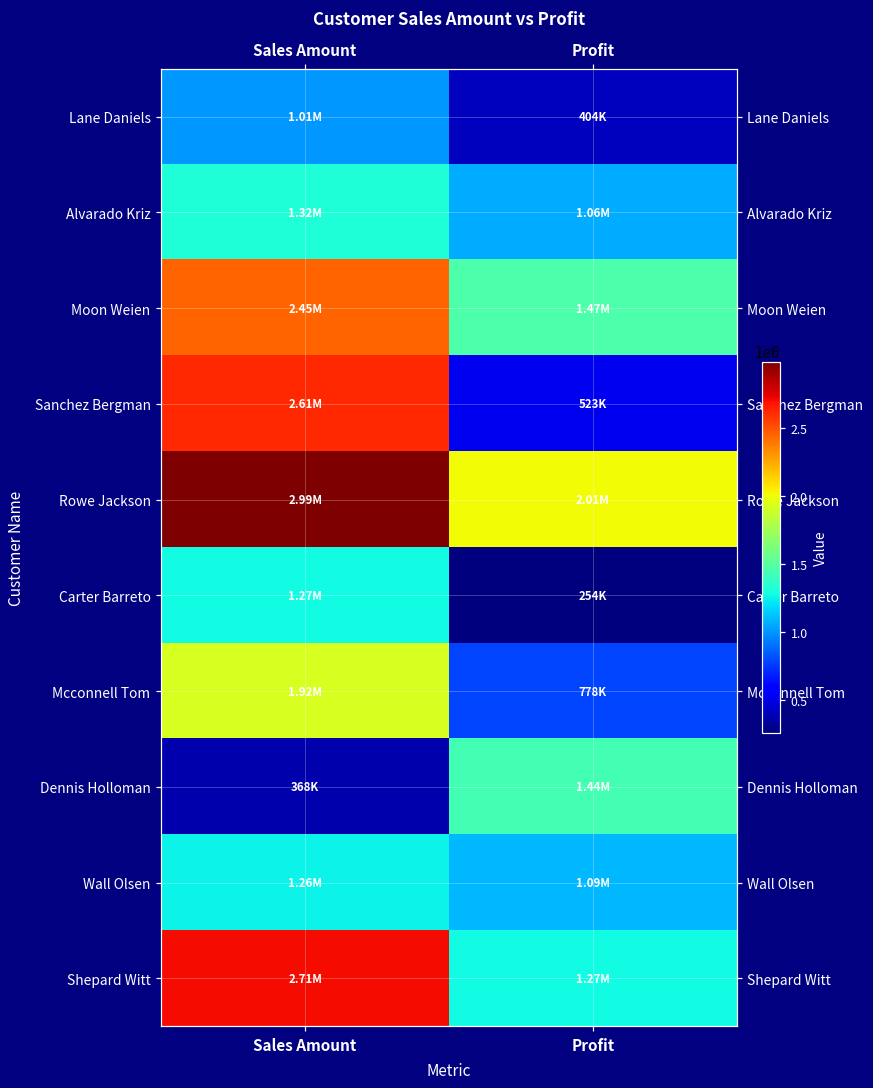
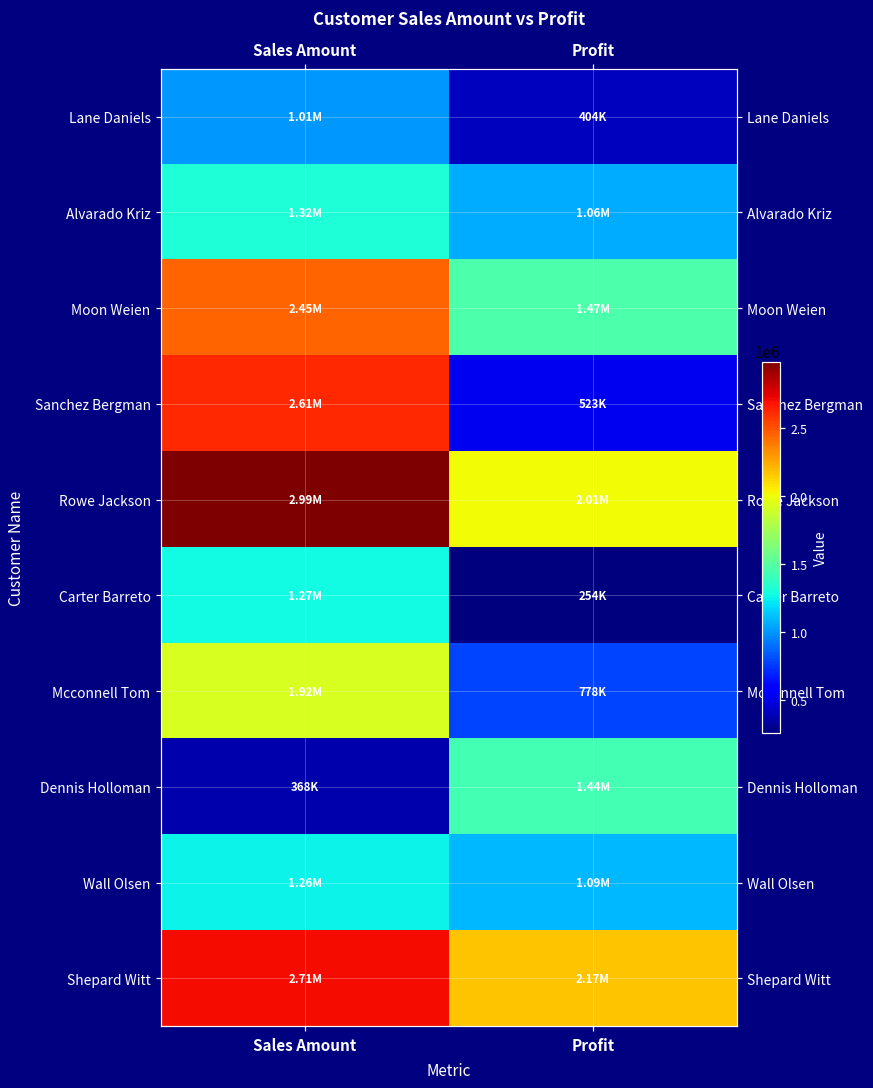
  {
    "Lane Daniels": {
      "Sales Amount": "1.01M",
      "Profit": "404K"
    },
    "Alvarado Kriz": {
      "Sales Amount": "1.32M",
      "Profit": "1.06M"
    },
    "Moon Weien": {
      "Sales Amount": "2.45M",
      "Profit": "1.47M"
    },
    "Sanchez Bergman": {
      "Sales Amount": "2.61M",
      "Profit": "523K"
    },
    "Rowe Jackson": {
      "Sales Amount": "2.99M",
      "Profit": "2.01M"
    },
    "Carter Barreto": {
      "Sales Amount": "1.27M",
      "Profit": "254K"
    },
    "Mcconnell Tom": {
      "Sales Amount": "1.92M",
      "Profit": "778K"
    },
    "Dennis Holloman": {
      "Sales Amount": "368K",
      "Profit": "1.44M"
    },
    "Wall Olsen": {
      "Sales Amount": "1.26M",
      "Profit": "1.09M"
    },
    "Shepard Witt": {
      "Sales Amount": "2.71M",
-     "Profit": "1.27M"
+     "Profit": "2.17M"
    }
  }
